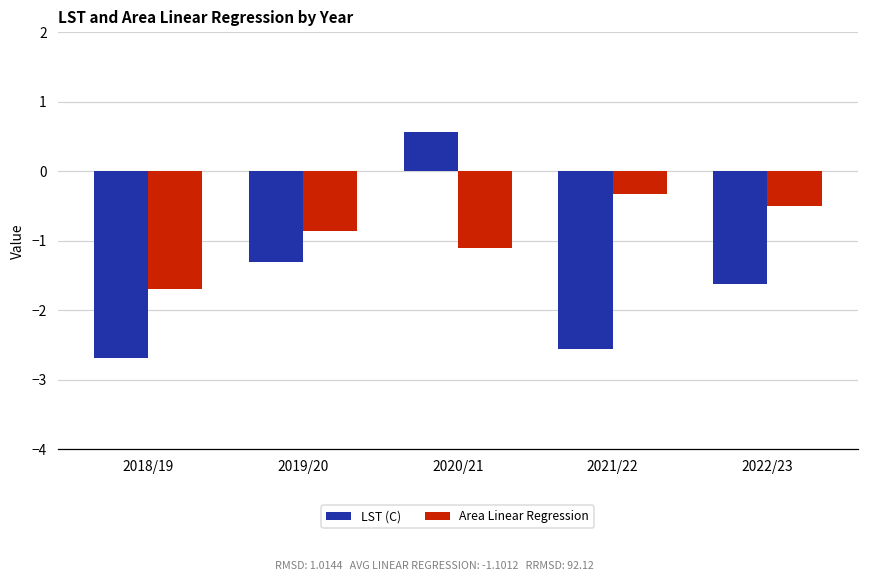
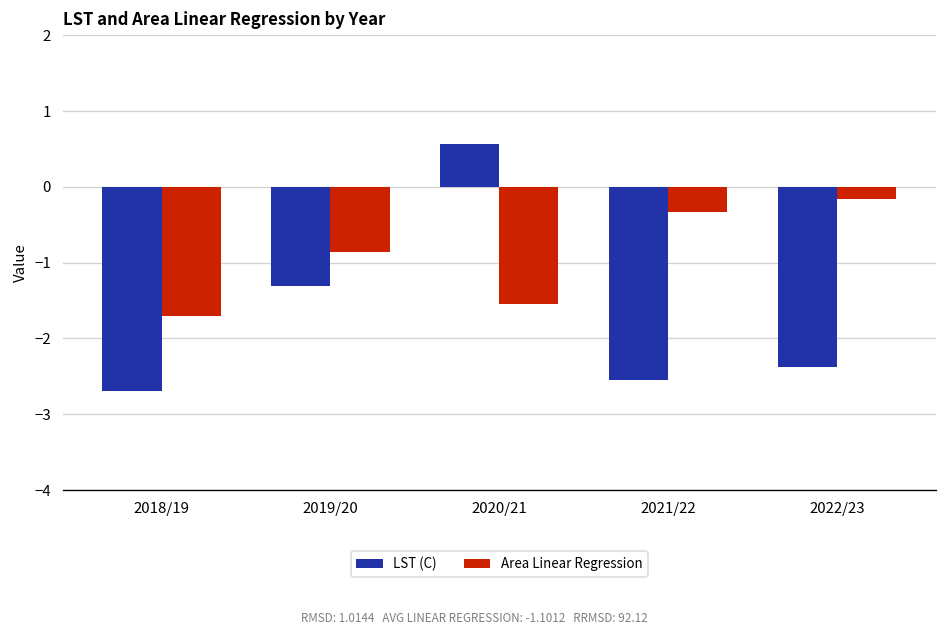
  {
    "LST (C)": {
      "2018/19": -2.7,
      "2019/20": -1.3,
      "2020/21": 0.6,
      "2021/22": -2.6,
-     "2022/23": -1.6
+     "2022/23": -2.4
    },
    "Area Linear Regression": {
      "2018/19": -1.7,
      "2019/20": -0.9,
-     "2020/21": -1.1,
+     "2020/21": -1.5,
      "2021/22": -0.3,
-     "2022/23": -0.5
+     "2022/23": -0.2
    }
  }
